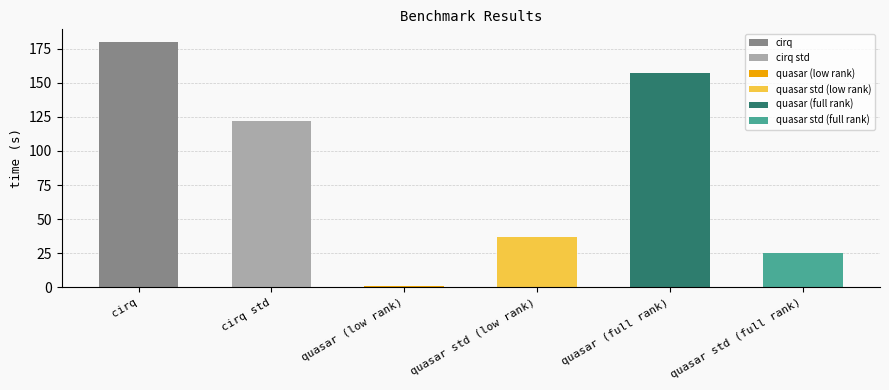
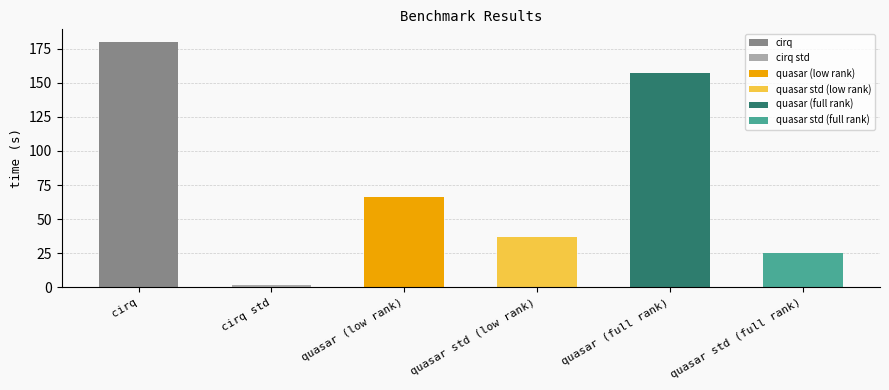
  {
    "cirq": 180,
-   "cirq std": 122,
-   "quasar (low rank)": 1,
+   "cirq std": 2,
+   "quasar (low rank)": 66,
    "quasar std (low rank)": 37,
    "quasar (full rank)": 157,
    "quasar std (full rank)": 25
  }
